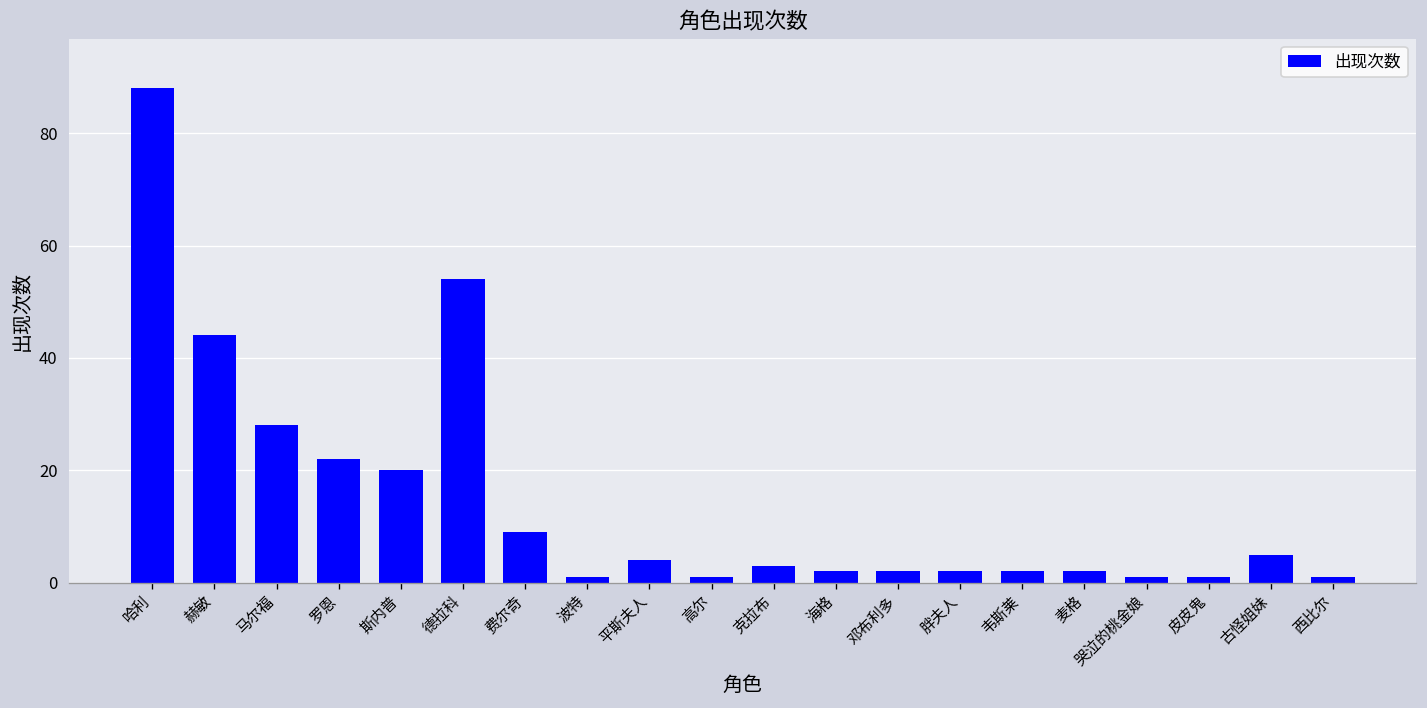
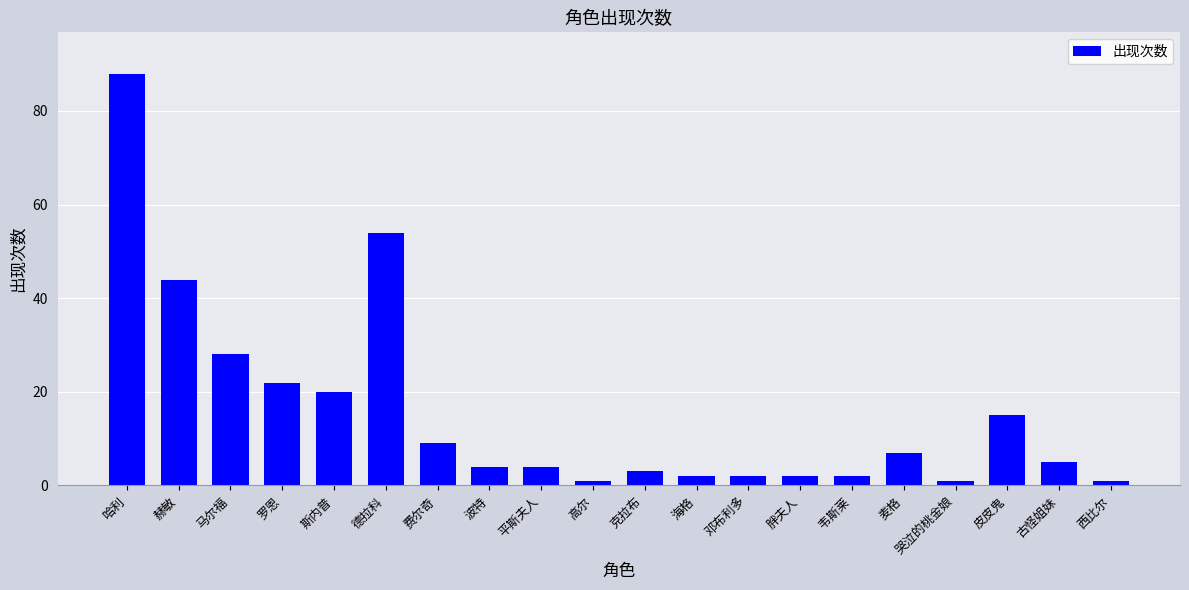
  {
    "哈利": 88,
    "赫敏": 44,
    "马尔福": 28,
    "罗恩": 22,
    "斯内普": 20,
    "德拉科": 54,
    "费尔奇": 9,
-   "波特": 1,
+   "波特": 4,
    "平斯夫人": 4,
    "高尔": 1,
    "克拉布": 3,
    "海格": 2,
    "邓布利多": 2,
    "胖夫人": 2,
    "韦斯莱": 2,
-   "麦格": 2,
+   "麦格": 7,
    "哭泣的桃金娘": 1,
-   "皮皮鬼": 1,
+   "皮皮鬼": 15,
    "古怪姐妹": 5,
    "西比尔": 1
  }
